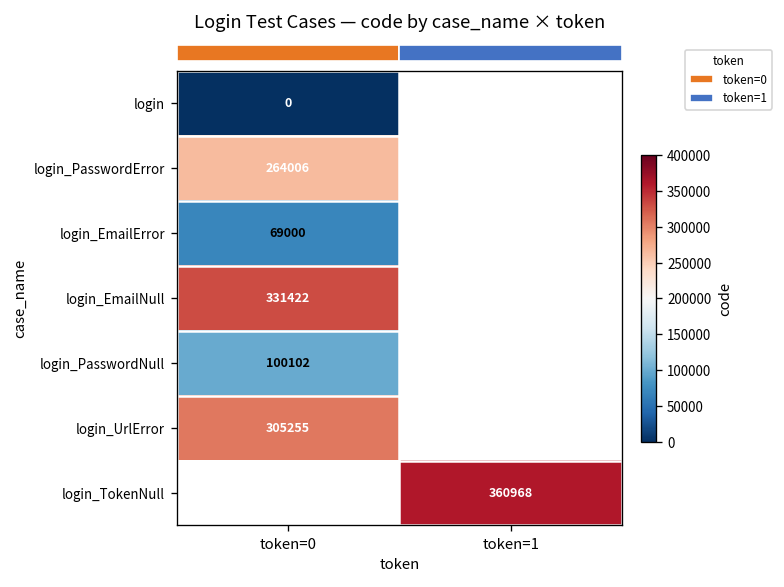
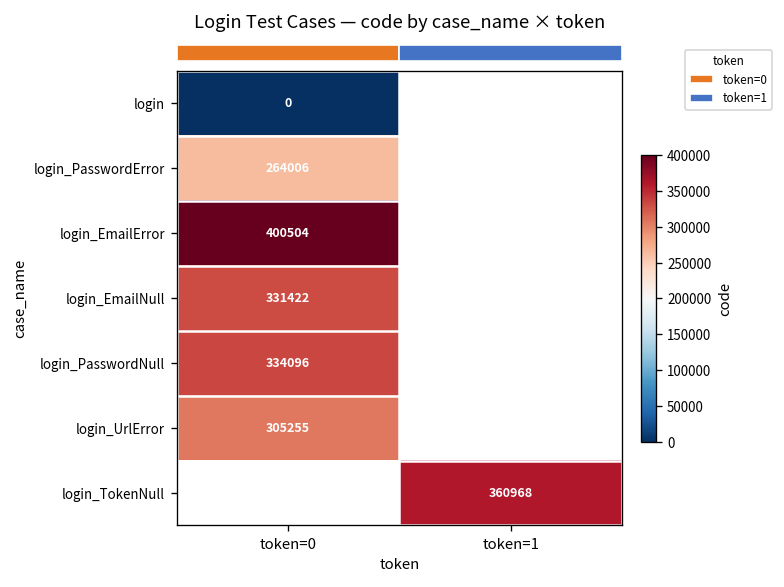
  {
    "login": {
      "token=0": 0
    },
    "login_PasswordError": {
      "token=0": 264006
    },
    "login_EmailError": {
-     "token=0": 69000
+     "token=0": 400504
    },
    "login_EmailNull": {
      "token=0": 331422
    },
    "login_PasswordNull": {
-     "token=0": 100102
+     "token=0": 334096
    },
    "login_UrlError": {
      "token=0": 305255
    },
    "login_TokenNull": {
      "token=1": 360968
    }
  }
